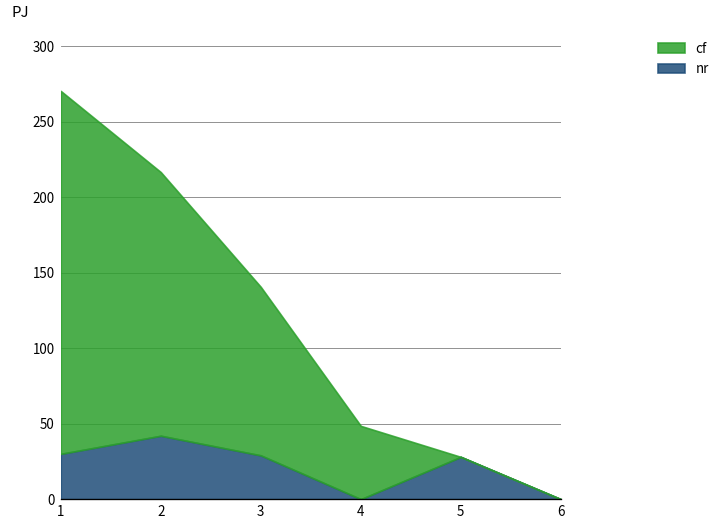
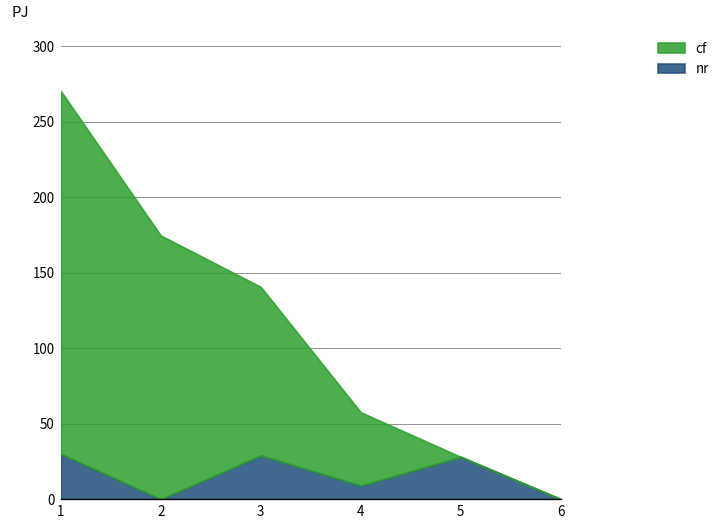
  {
    "nr": {
      "1": 30,
-     "2": 42,
+     "2": 0,
      "3": 29,
-     "4": 0
+     "4": 9
    },
    "cf": {
      "1": 240,
      "2": 175,
      "3": 112,
      "4": 49
    }
  }
